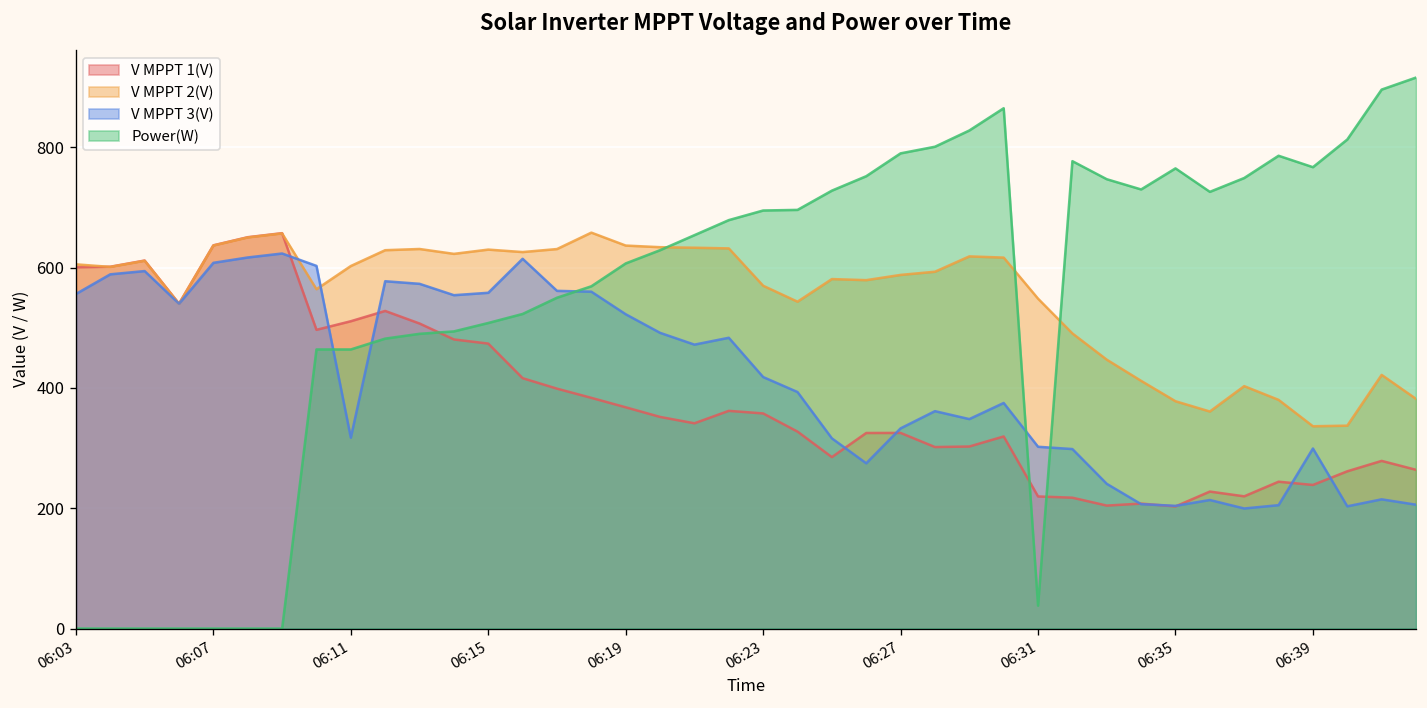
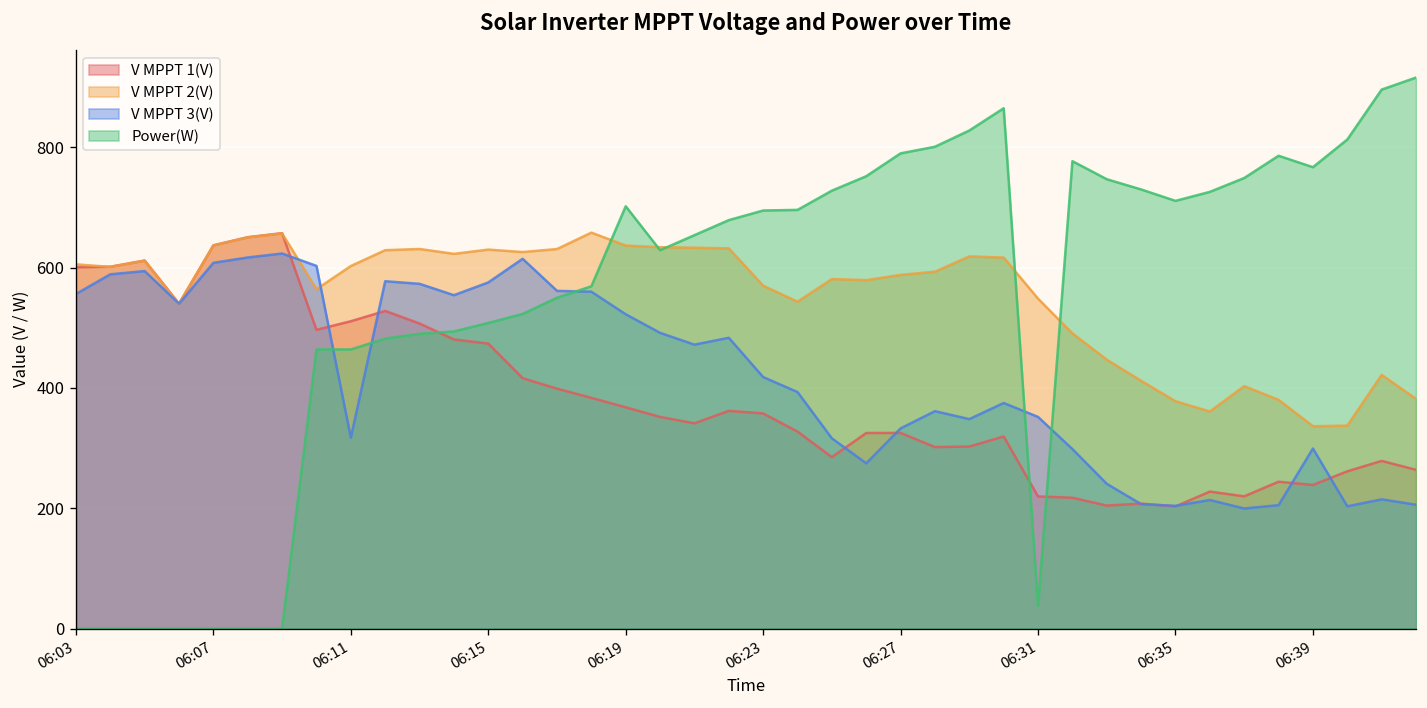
  {
    "V MPPT 3(V)": {
      "06:03": 560,
      "06:07": 610,
      "06:11": 320,
-     "06:15": 560,
+     "06:15": 580,
      "06:19": 520,
      "06:23": 420,
      "06:27": 330,
-     "06:31": 300,
+     "06:31": 350,
      "06:39": 300
    },
    "Power(W)": {
      "06:03": 0,
      "06:07": 0,
      "06:11": 460,
      "06:15": 510,
-     "06:19": 610,
+     "06:19": 700,
      "06:23": 700,
      "06:27": 790,
      "06:31": 40,
-     "06:35": 770,
+     "06:35": 710,
      "06:39": 770
    }
  }
